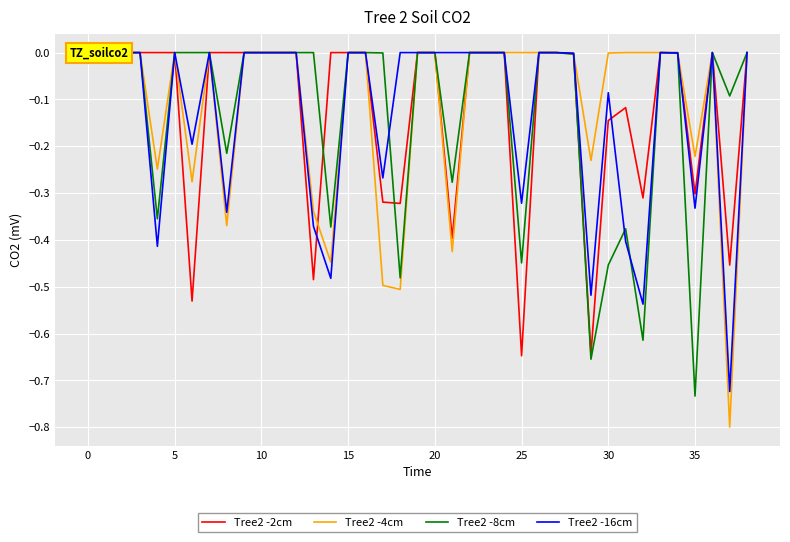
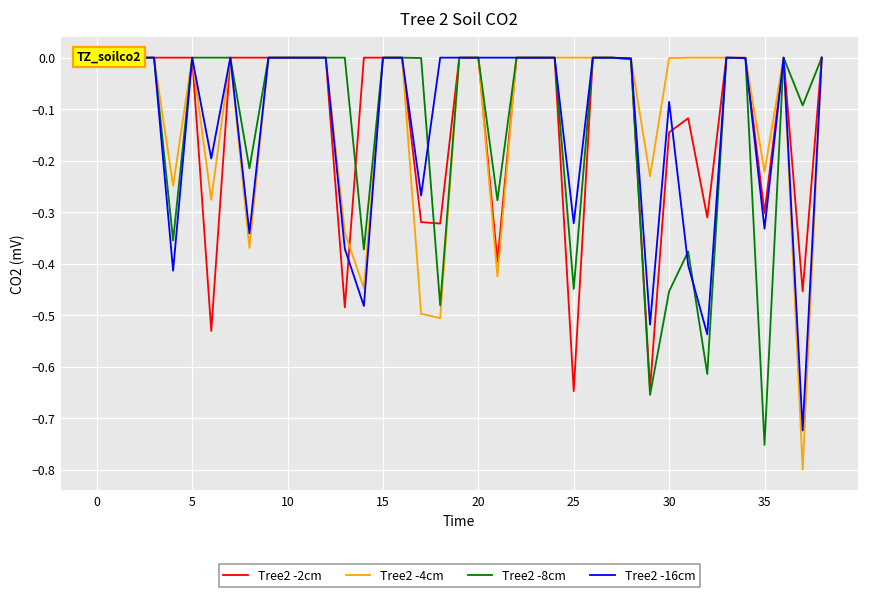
  {
    "Tree2 -2cm": {
      "25": -0.65,
      "30": -0.15,
      "35": -0.30
    },
    "Tree2 -4cm": {
      "25": 0.00,
      "30": 0.00,
      "35": -0.22
    },
    "Tree2 -8cm": {
      "25": -0.45,
      "30": -0.45,
-     "35": -0.73
+     "35": -0.75
    },
    "Tree2 -16cm": {
      "25": -0.32,
      "30": -0.09,
      "35": -0.33
    }
  }
